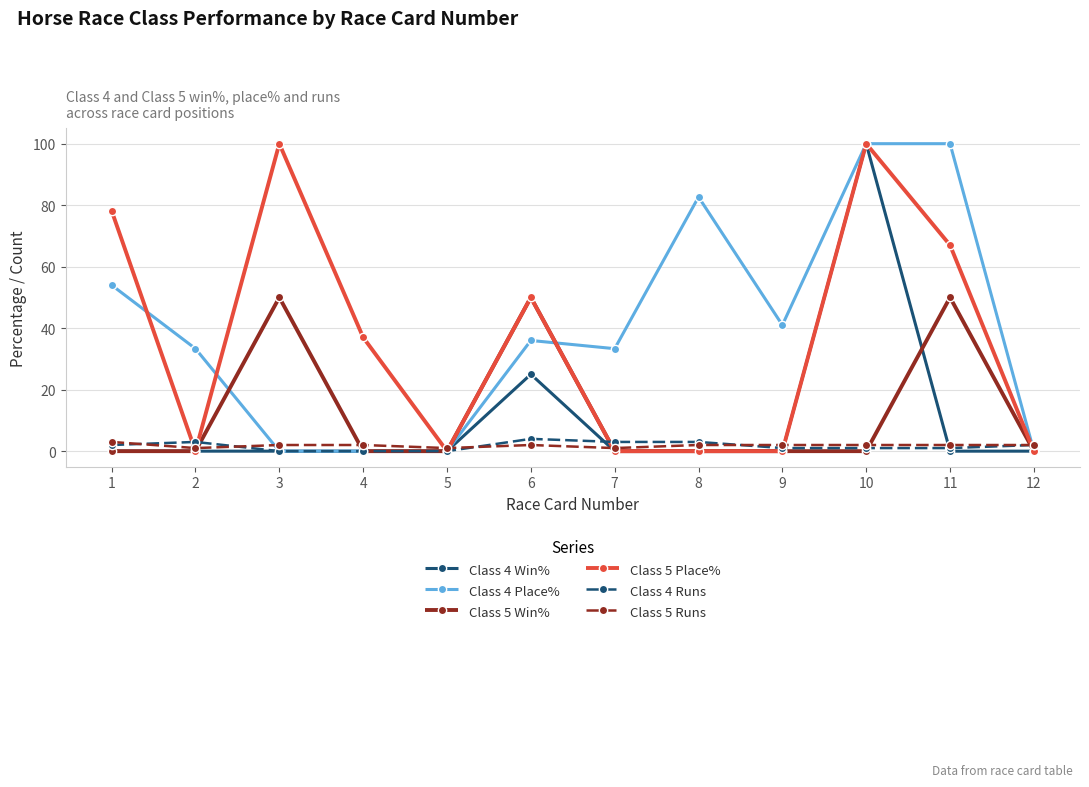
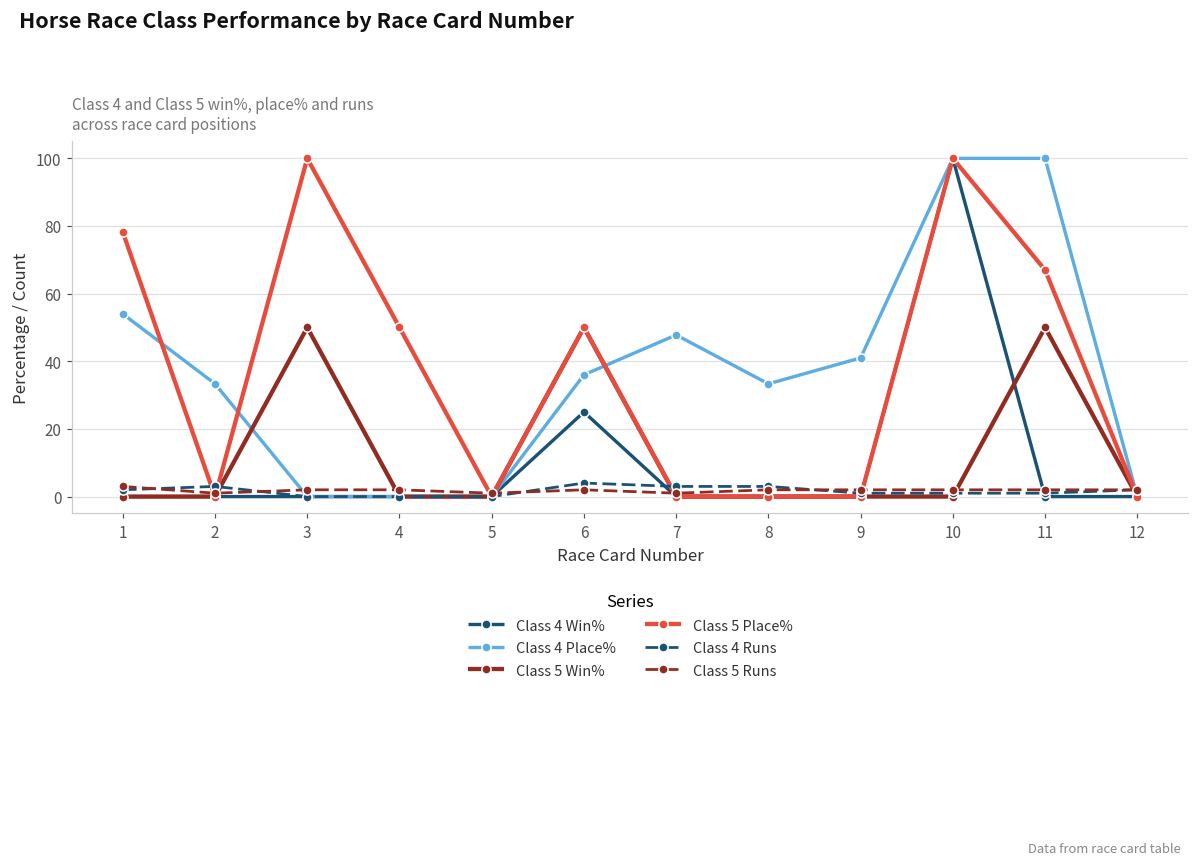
  {
    "Class 4 Place%": {
      "1": 54,
      "2": 33,
      "6": 36,
-     "7": 33,
-     "8": 83,
+     "7": 48,
+     "8": 33,
      "9": 41,
      "11": 100
    },
    "Class 5 Place%": {
      "1": 78,
      "3": 100,
-     "4": 37,
+     "4": 50,
      "11": 67
    }
  }
